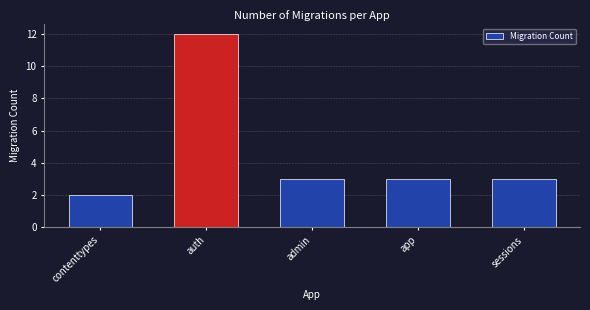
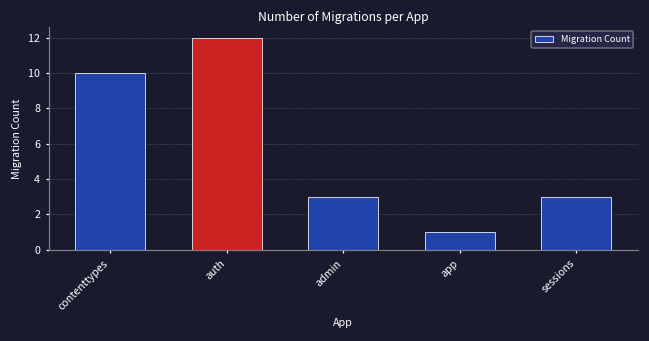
  {
-   "contenttypes": 2,
+   "contenttypes": 10,
    "auth": 12,
    "admin": 3,
-   "app": 3,
+   "app": 1,
    "sessions": 3
  }
